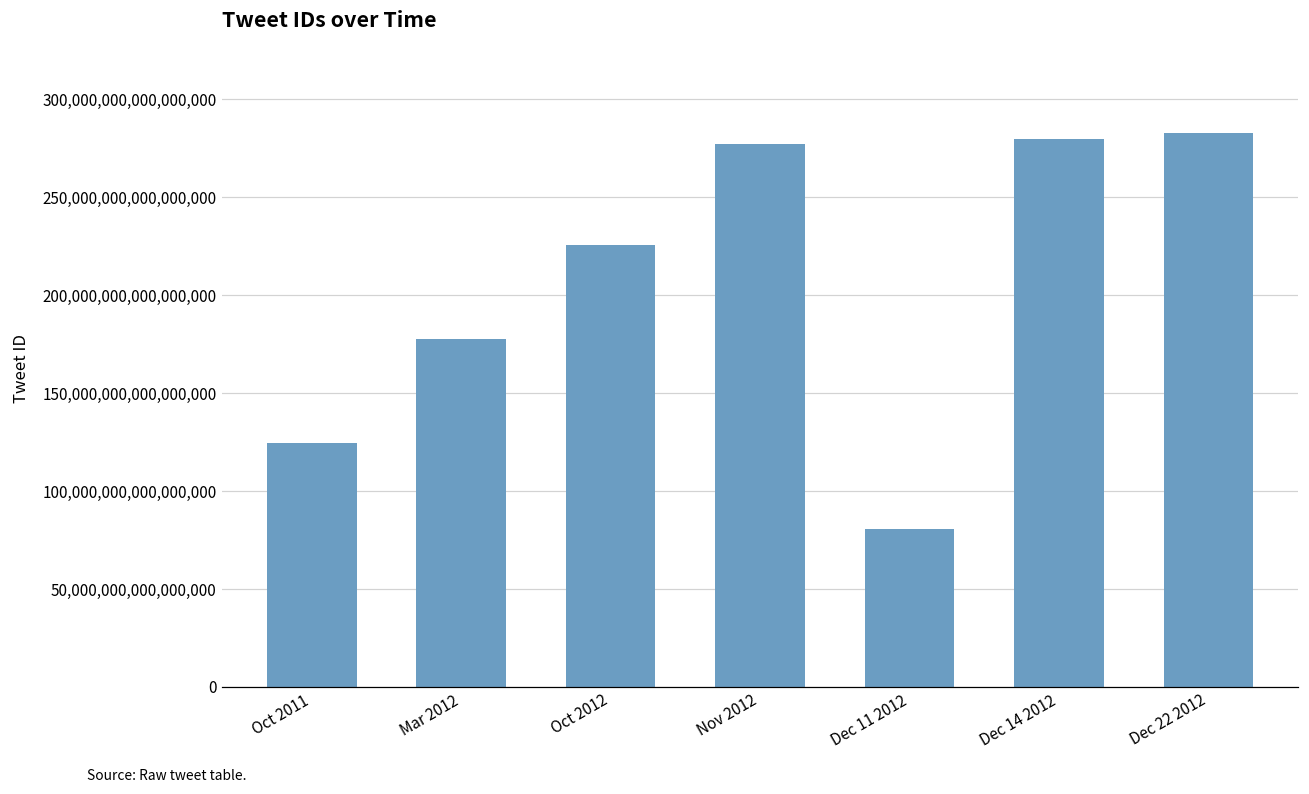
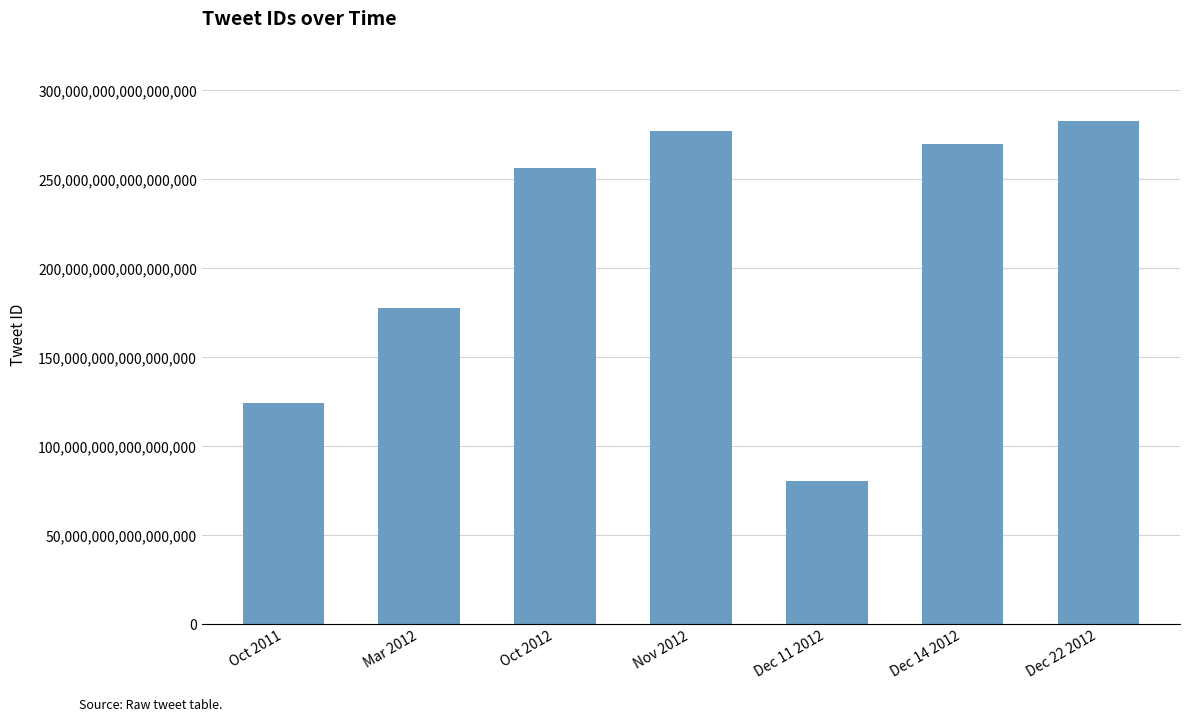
  {
    "Oct 2011": "124,000,000,000,000,000",
    "Mar 2012": "178,000,000,000,000,000",
-   "Oct 2012": "226,000,000,000,000,000",
+   "Oct 2012": "257,000,000,000,000,000",
    "Nov 2012": "277,000,000,000,000,000",
    "Dec 11 2012": "80,000,000,000,000,000",
-   "Dec 14 2012": "280,000,000,000,000,000",
+   "Dec 14 2012": "270,000,000,000,000,000",
    "Dec 22 2012": "283,000,000,000,000,000"
  }
